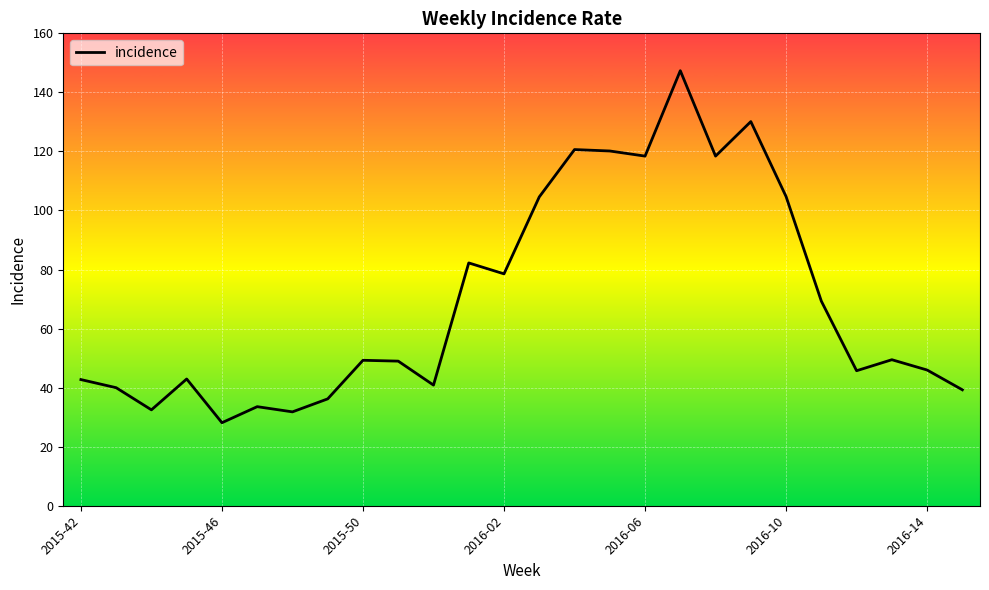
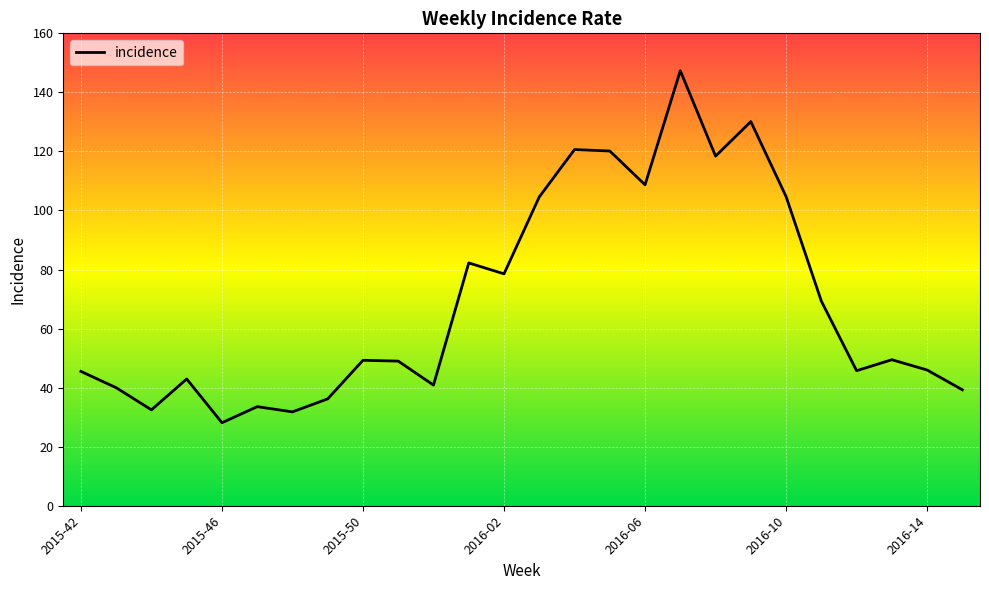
  {
-   "2015-42": 43,
+   "2015-42": 46,
    "2015-46": 28,
    "2015-50": 49,
    "2016-02": 79,
-   "2016-06": 118,
+   "2016-06": 109,
    "2016-10": 105,
    "2016-14": 46
  }
